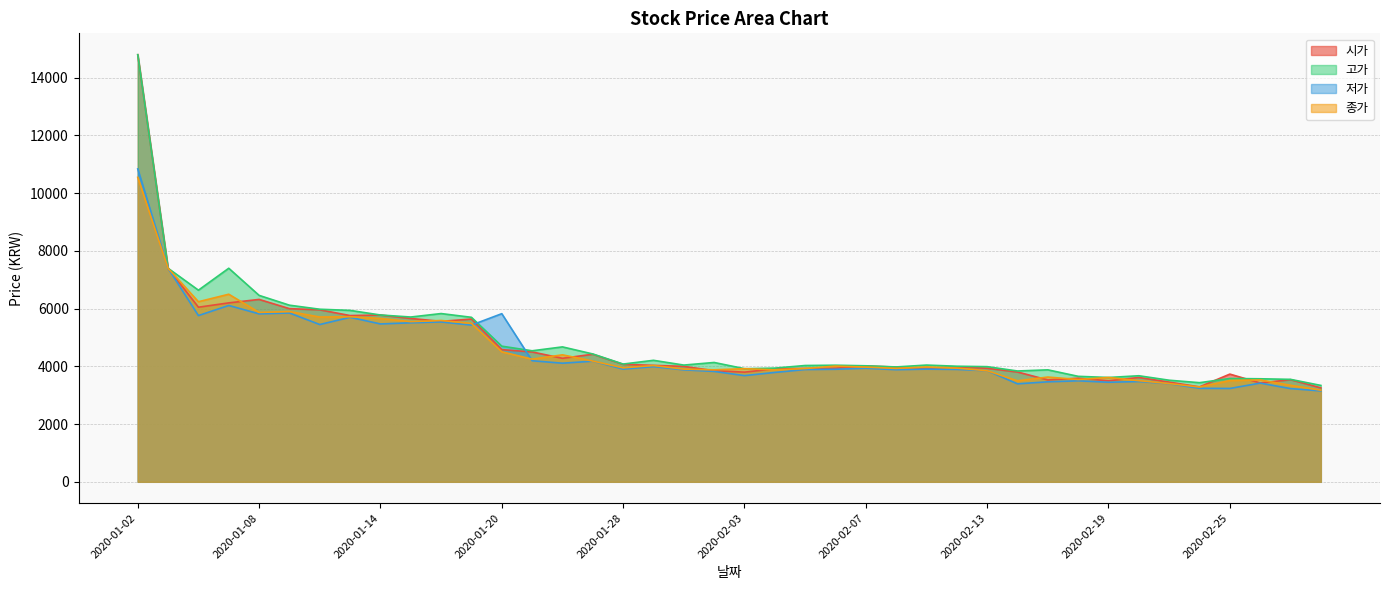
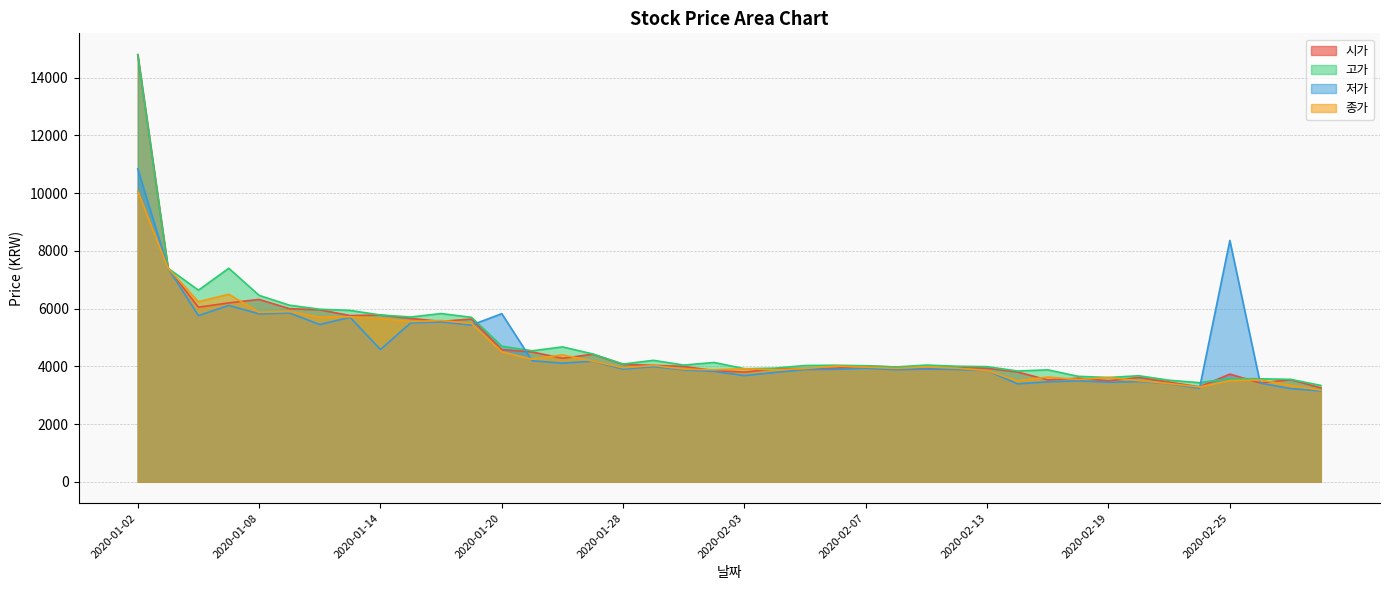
  {
    "시가": {
      "2020-01-08": 6300,
      "2020-02-03": 3800,
      "2020-02-25": 3700
    },
    "고가": {
      "2020-01-08": 6500,
      "2020-01-20": 4700
    },
    "저가": {
      "2020-01-02": 10800,
-     "2020-01-14": 5500,
+     "2020-01-14": 4600,
      "2020-01-20": 5800,
      "2020-02-03": 3700,
-     "2020-02-25": 3200
+     "2020-02-25": 8400
    },
    "종가": {
-     "2020-01-02": 10600,
+     "2020-01-02": 10100,
      "2020-01-14": 5700
    }
  }
